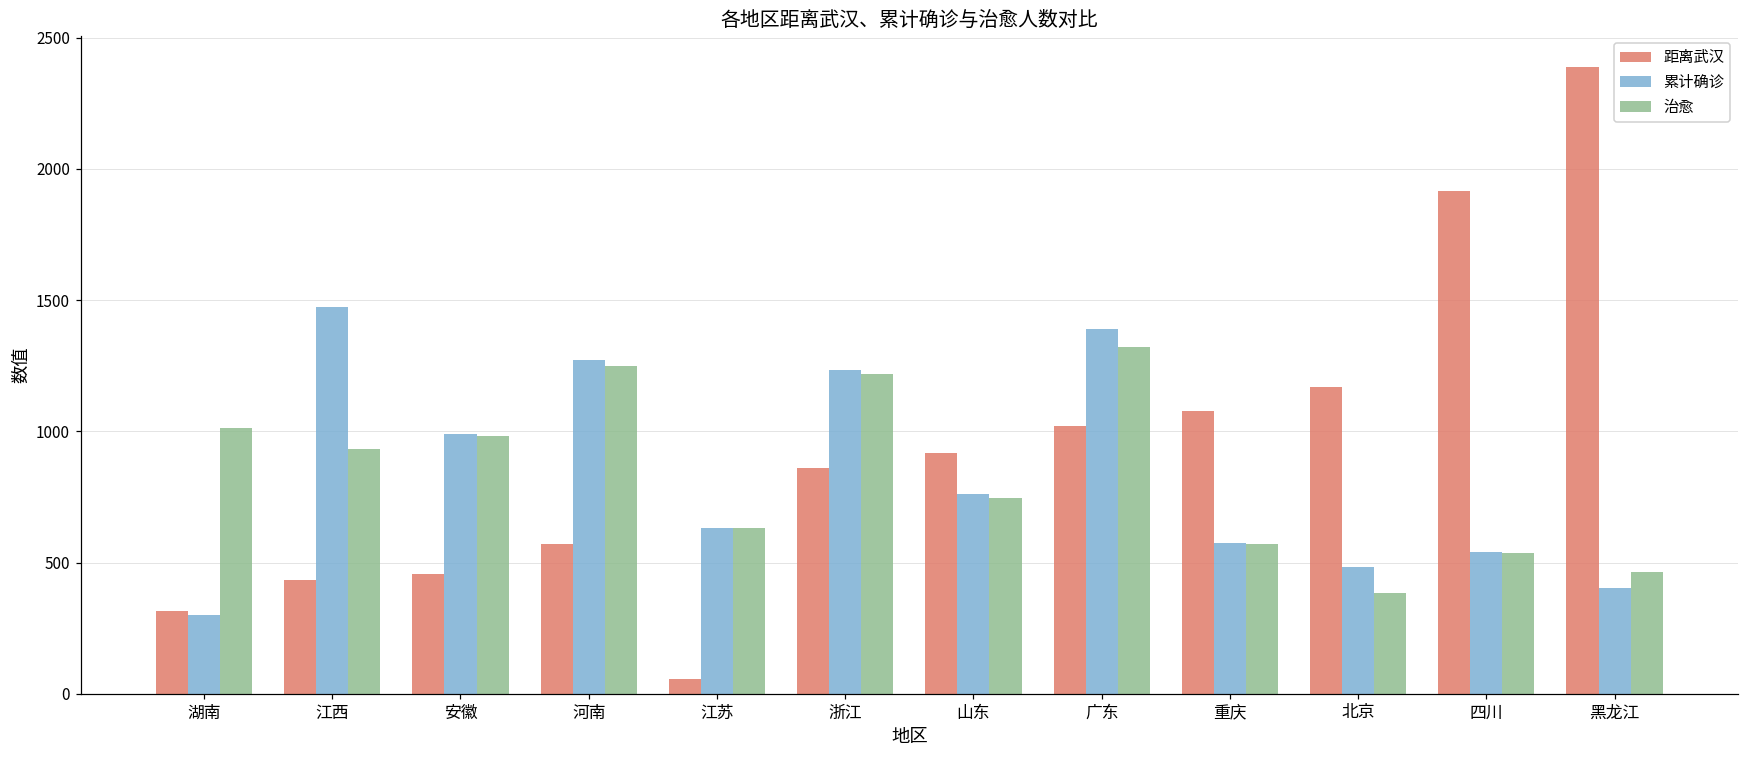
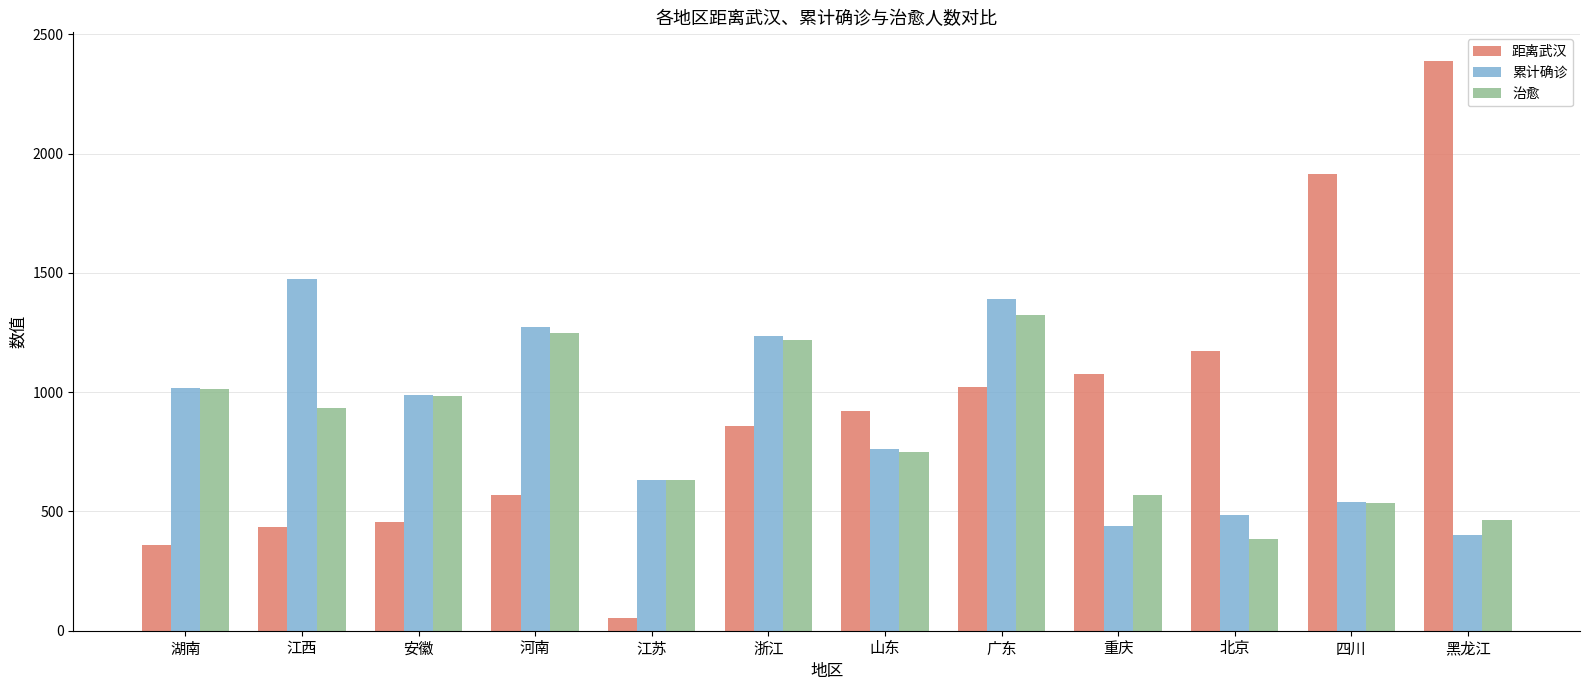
  {
    "距离武汉": {
-     "湖南": 320,
+     "湖南": 360,
      "江西": 430,
      "安徽": 460,
      "河南": 570,
      "江苏": 60,
      "浙江": 860,
      "山东": 920,
      "广东": 1020,
      "重庆": 1080,
      "北京": 1170,
      "四川": 1920,
      "黑龙江": 2390
    },
    "累计确诊": {
-     "湖南": 300,
+     "湖南": 1020,
      "江西": 1470,
      "安徽": 990,
      "河南": 1270,
      "江苏": 630,
      "浙江": 1230,
      "山东": 760,
      "广东": 1390,
-     "重庆": 580,
+     "重庆": 440,
      "北京": 490,
      "四川": 540,
      "黑龙江": 400
    },
    "治愈": {
      "湖南": 1010,
      "江西": 930,
      "安徽": 980,
      "河南": 1250,
      "江苏": 630,
      "浙江": 1220,
      "山东": 750,
      "广东": 1320,
      "重庆": 570,
      "北京": 380,
      "四川": 540,
      "黑龙江": 460
    }
  }
